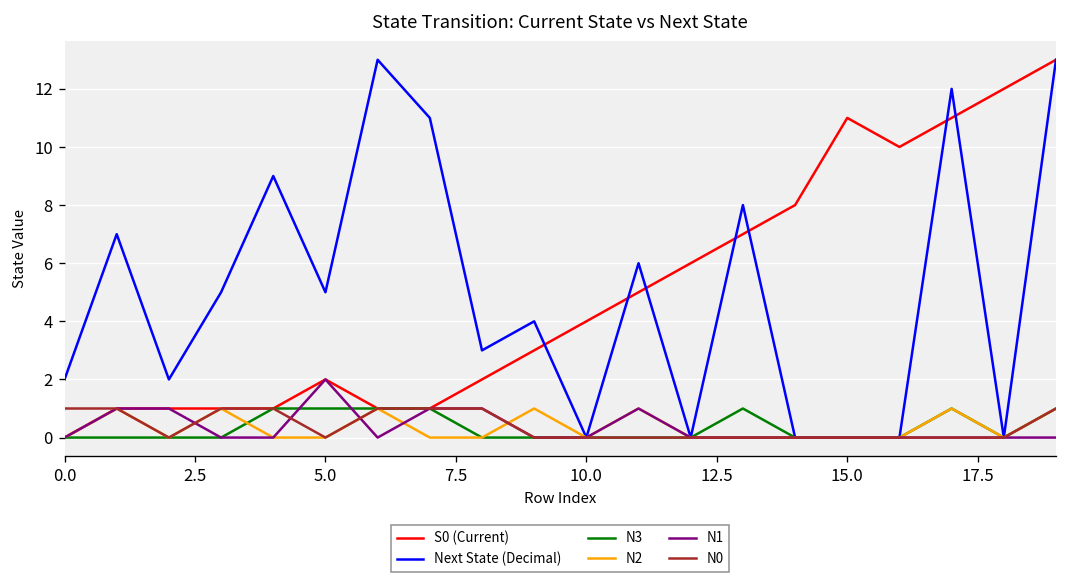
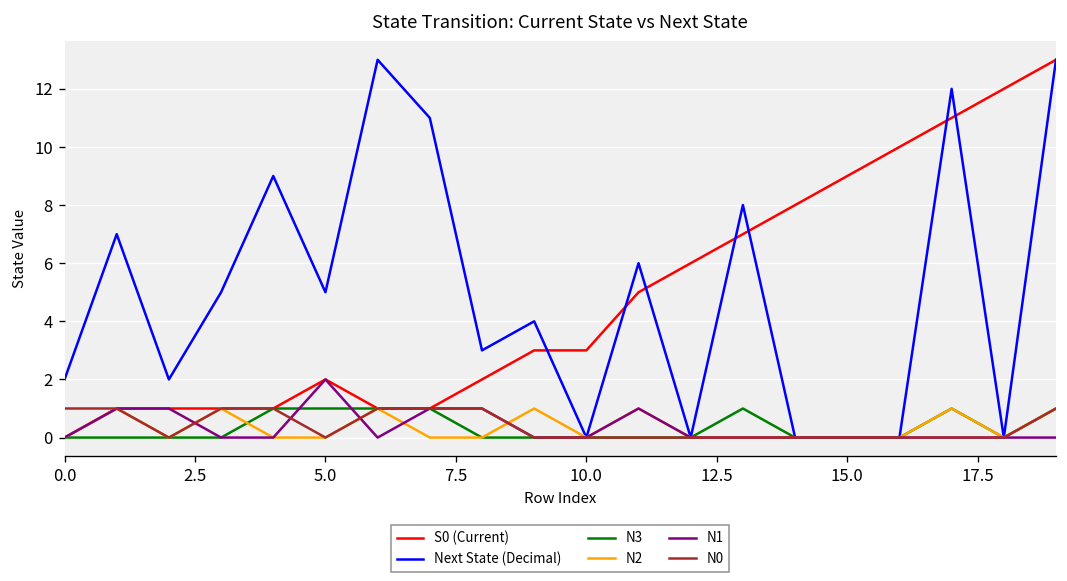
  {
    "S0 (Current)": {
-     "10.0": 4,
-     "15.0": 11
+     "10.0": 3,
+     "15.0": 9
    },
    "Next State (Decimal)": {
      "0.0": 2,
      "5.0": 5
    },
    "N3": {
      "5.0": 1
    },
    "N0": {
      "0.0": 1
    }
  }
